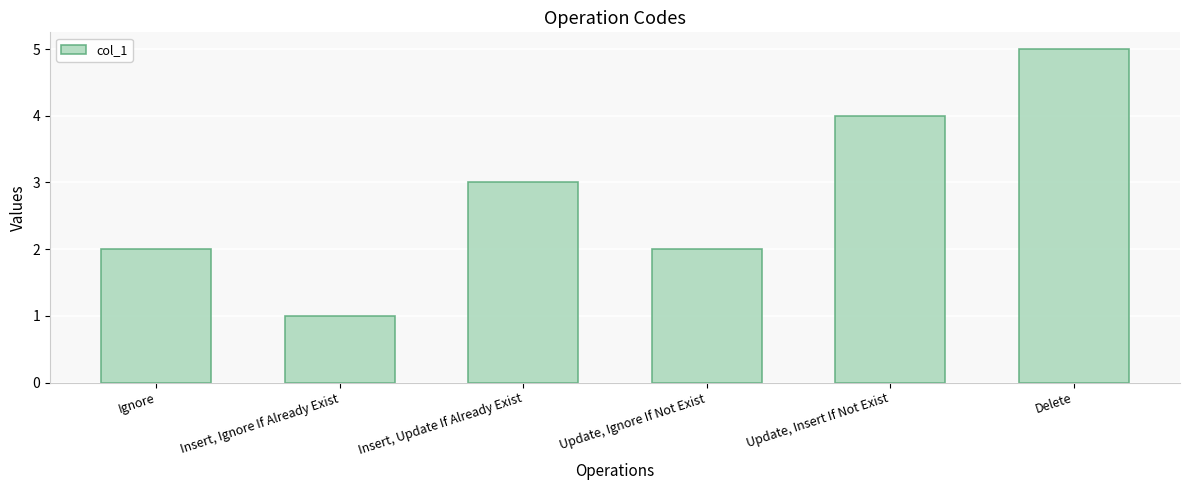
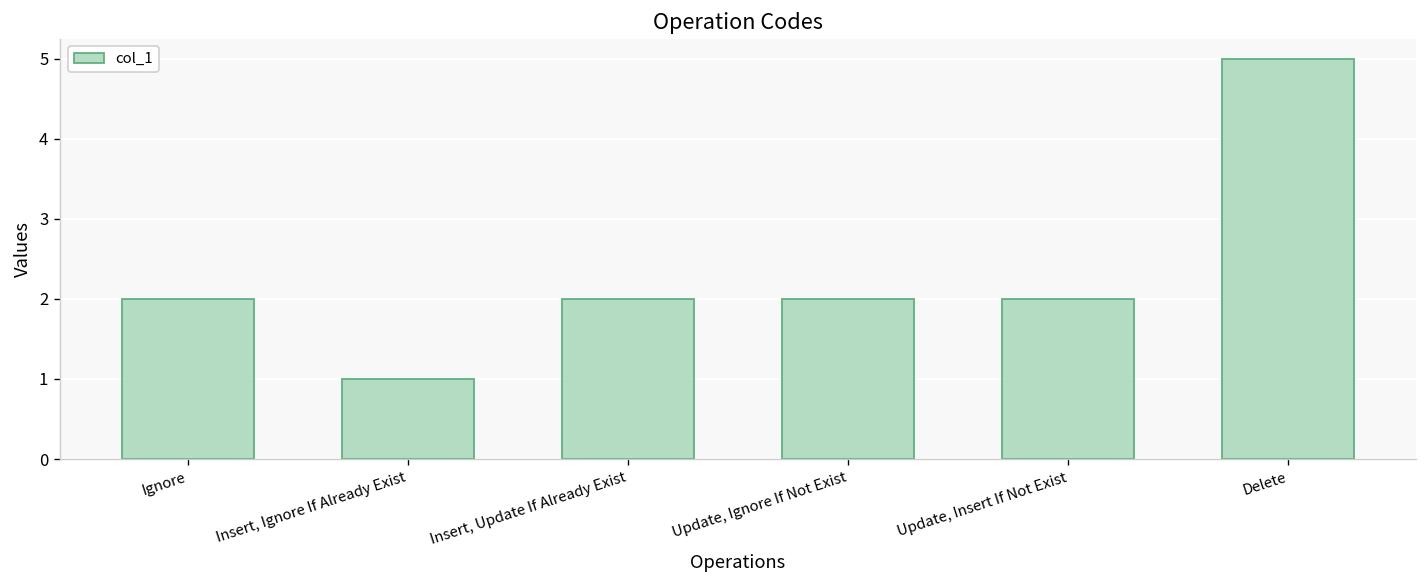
  {
    "Ignore": 2,
    "Insert, Ignore If Already Exist": 1,
-   "Insert, Update If Already Exist": 3,
+   "Insert, Update If Already Exist": 2,
    "Update, Ignore If Not Exist": 2,
-   "Update, Insert If Not Exist": 4,
+   "Update, Insert If Not Exist": 2,
    "Delete": 5
  }
